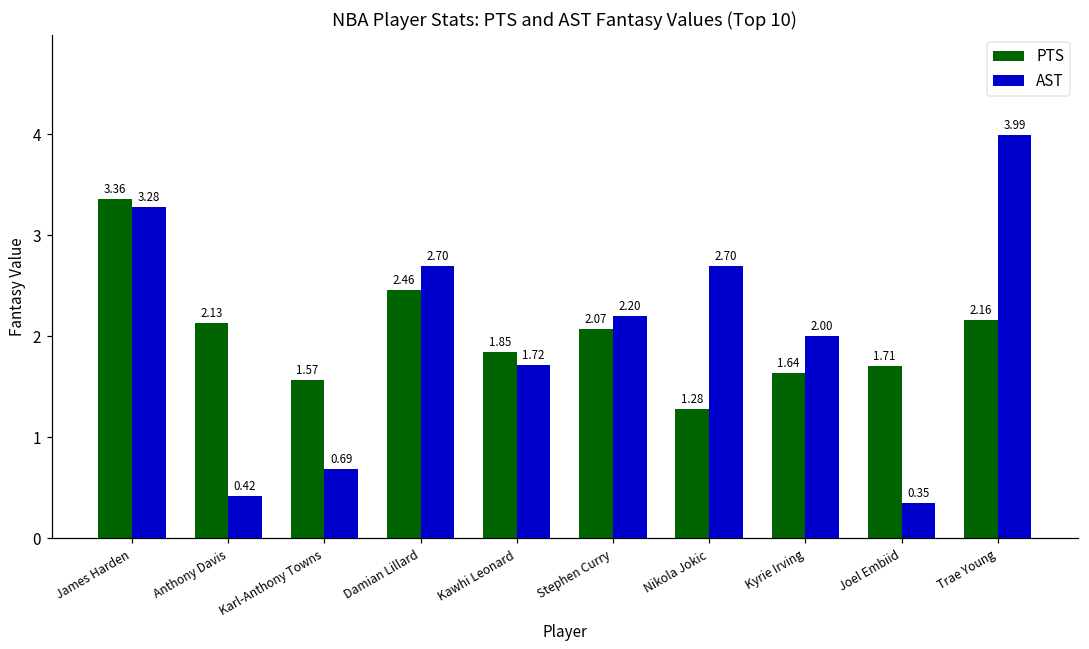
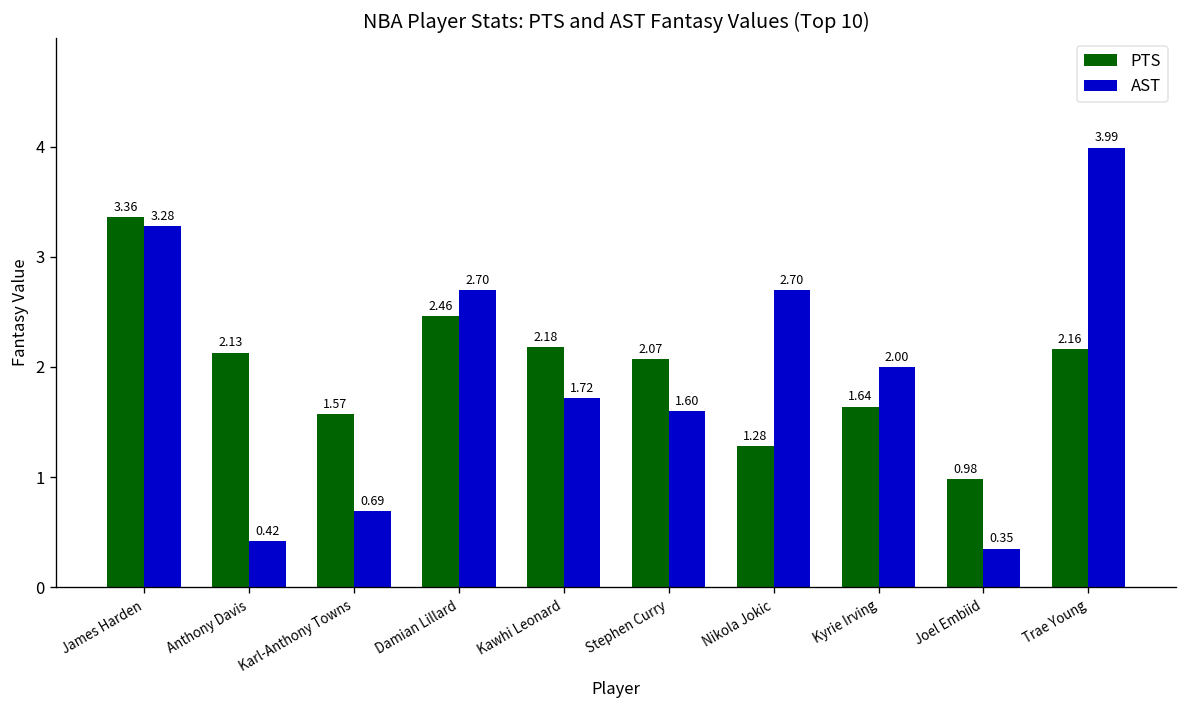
  {
    "PTS": {
      "James Harden": 3.36,
      "Anthony Davis": 2.13,
      "Karl-Anthony Towns": 1.57,
      "Damian Lillard": 2.46,
-     "Kawhi Leonard": 1.85,
+     "Kawhi Leonard": 2.18,
      "Stephen Curry": 2.07,
      "Nikola Jokic": 1.28,
      "Kyrie Irving": 1.64,
-     "Joel Embiid": 1.71,
+     "Joel Embiid": 0.98,
      "Trae Young": 2.16
    },
    "AST": {
      "James Harden": 3.28,
      "Anthony Davis": 0.42,
      "Karl-Anthony Towns": 0.69,
      "Damian Lillard": 2.70,
      "Kawhi Leonard": 1.72,
-     "Stephen Curry": 2.20,
+     "Stephen Curry": 1.60,
      "Nikola Jokic": 2.70,
      "Kyrie Irving": 2.00,
      "Joel Embiid": 0.35,
      "Trae Young": 3.99
    }
  }
